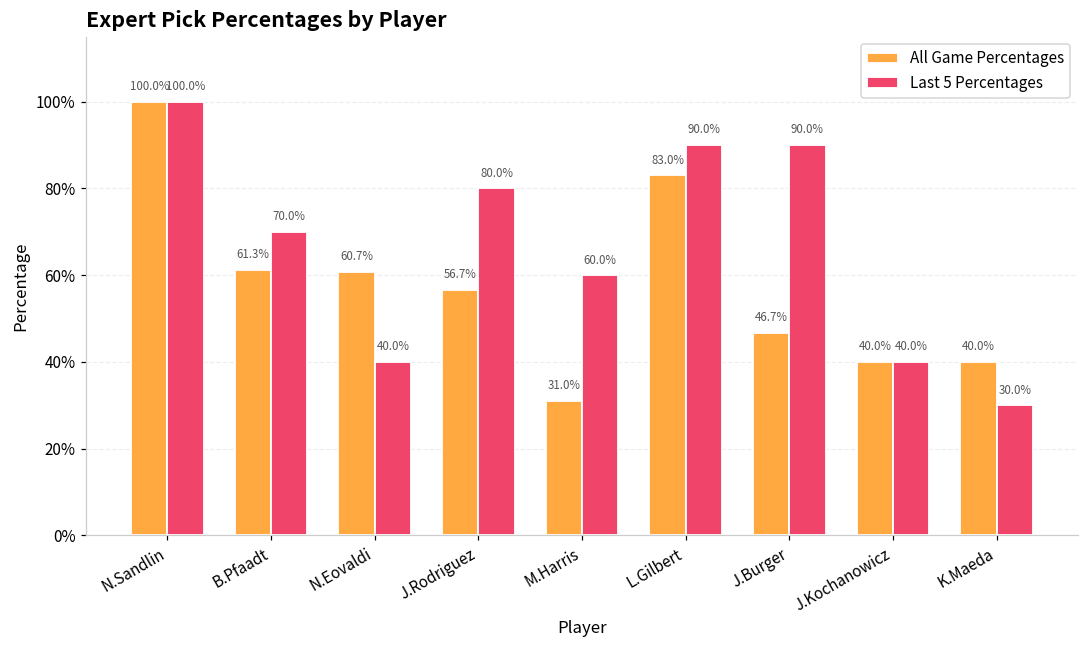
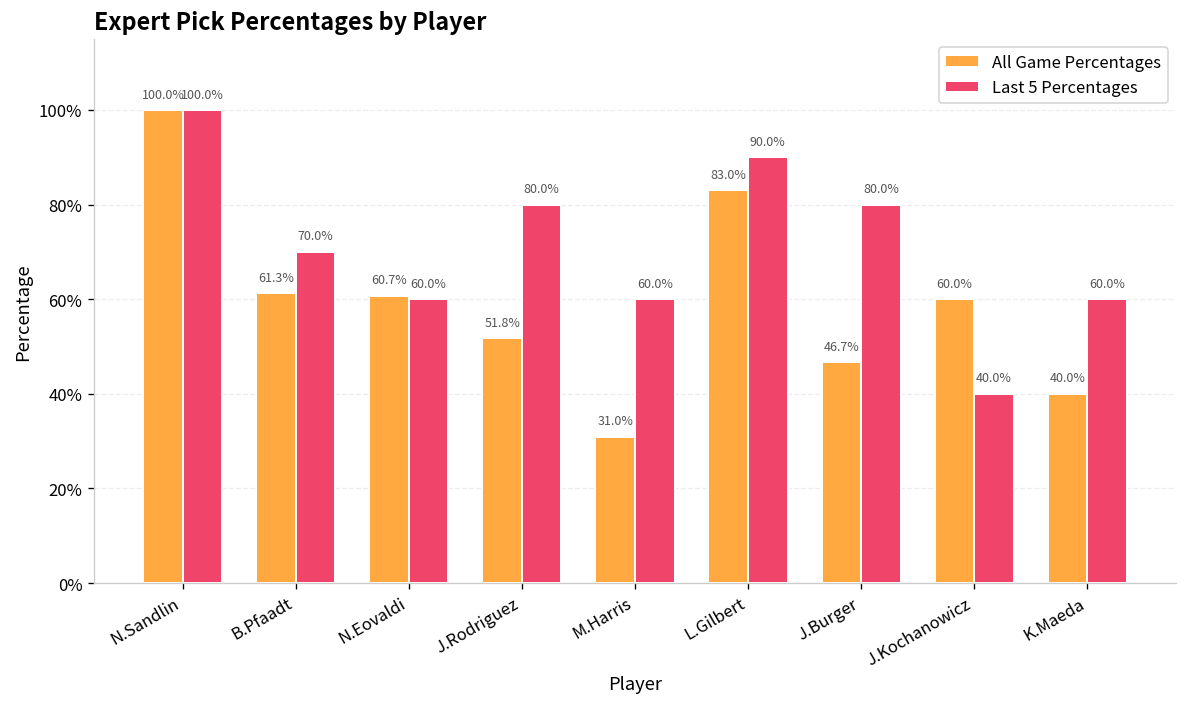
  {
    "All Game Percentages": {
      "N.Sandlin": "100.0%",
      "B.Pfaadt": "61.3%",
      "N.Eovaldi": "60.7%",
-     "J.Rodriguez": "56.7%",
+     "J.Rodriguez": "51.8%",
      "M.Harris": "31.0%",
      "L.Gilbert": "83.0%",
      "J.Burger": "46.7%",
-     "J.Kochanowicz": "40.0%",
+     "J.Kochanowicz": "60.0%",
      "K.Maeda": "40.0%"
    },
    "Last 5 Percentages": {
      "N.Sandlin": "100.0%",
      "B.Pfaadt": "70.0%",
-     "N.Eovaldi": "40.0%",
+     "N.Eovaldi": "60.0%",
      "J.Rodriguez": "80.0%",
      "M.Harris": "60.0%",
      "L.Gilbert": "90.0%",
-     "J.Burger": "90.0%",
+     "J.Burger": "80.0%",
      "J.Kochanowicz": "40.0%",
-     "K.Maeda": "30.0%"
+     "K.Maeda": "60.0%"
    }
  }
